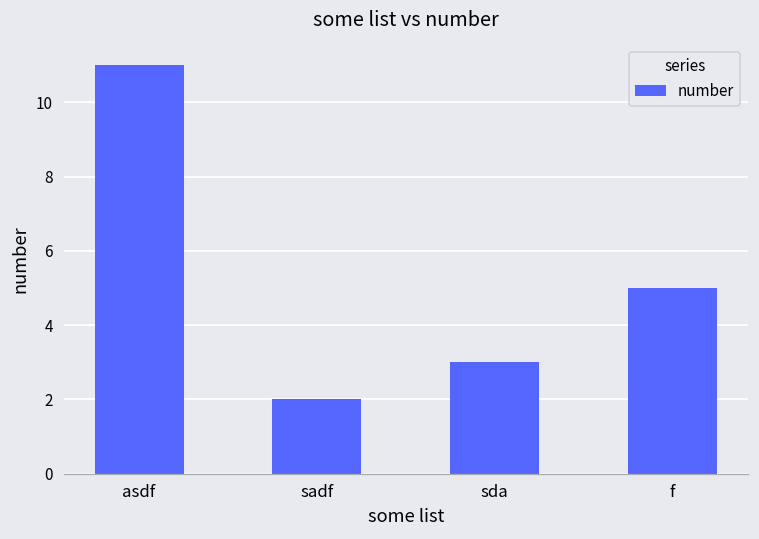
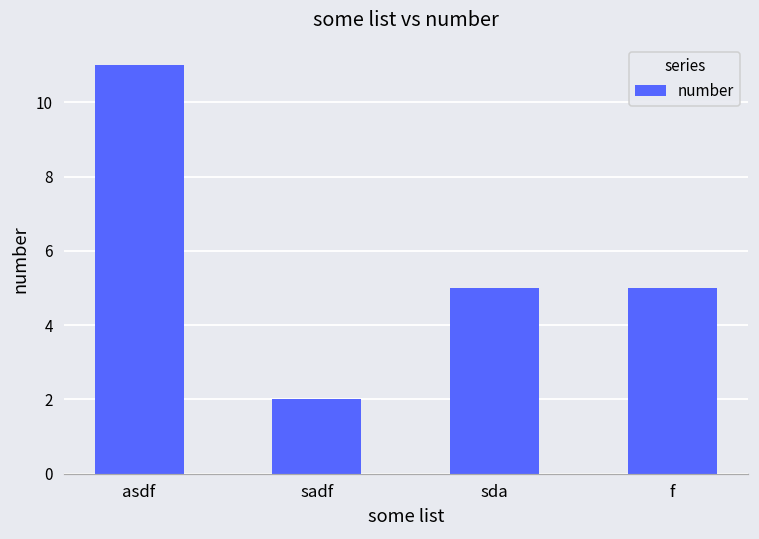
  {
    "asdf": 11,
    "sadf": 2,
-   "sda": 3,
+   "sda": 5,
    "f": 5
  }
